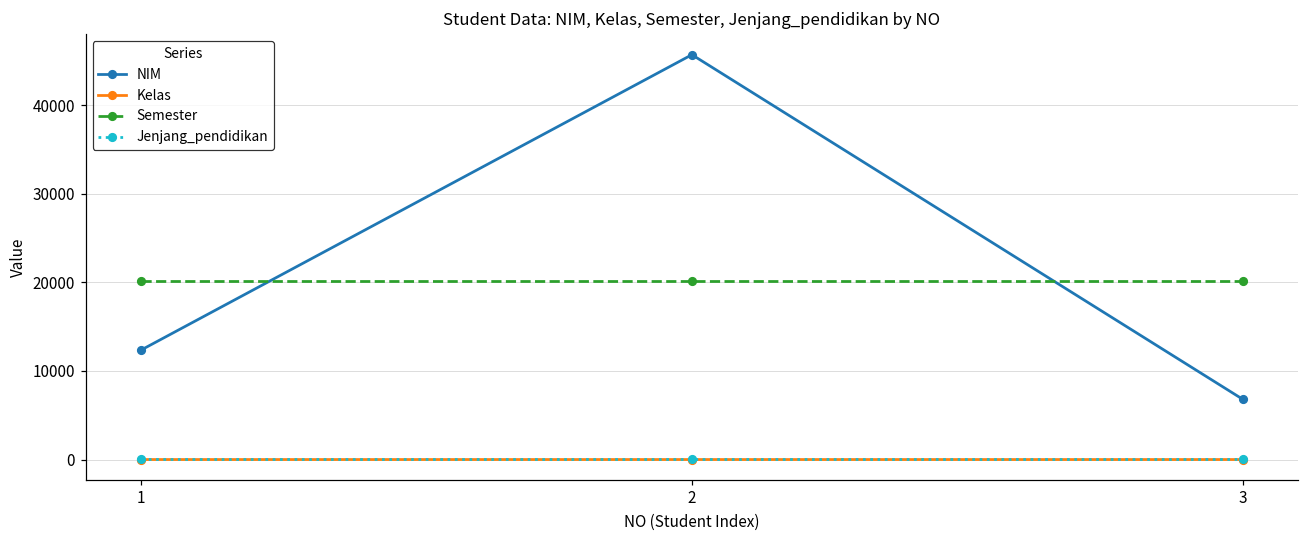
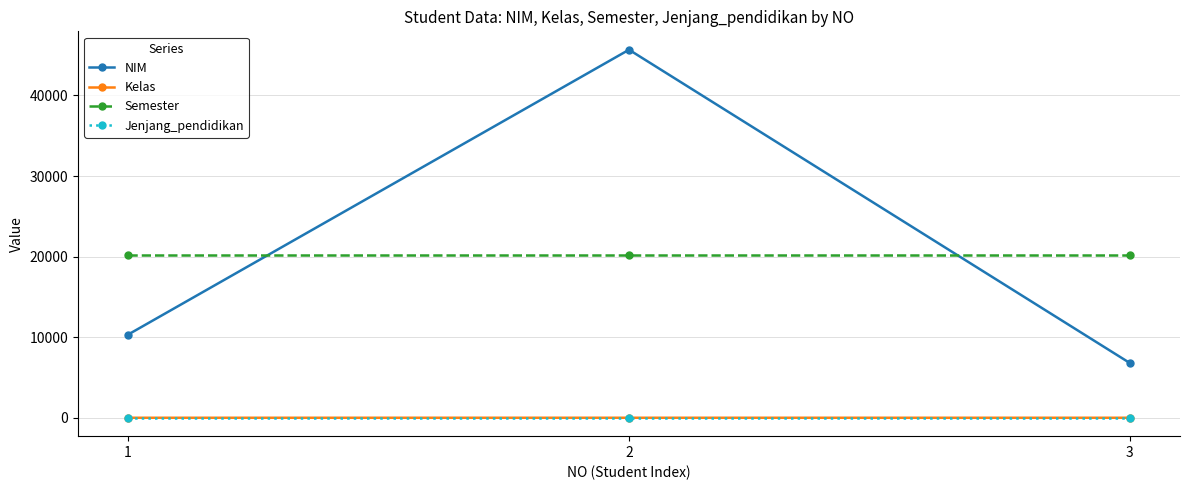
  {
    "NIM": {
-     "1": 12000,
+     "1": 10000,
      "2": 46000,
      "3": 7000
    },
    "Jenjang_pendidikan": {
      "1": 0,
      "2": 0,
      "3": 0
    },
    "Semester": {
      "1": 20000,
      "2": 20000,
      "3": 20000
    }
  }
